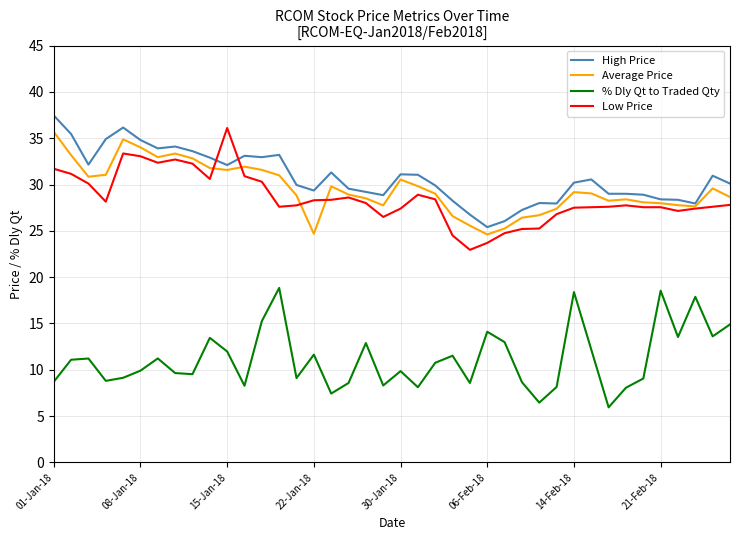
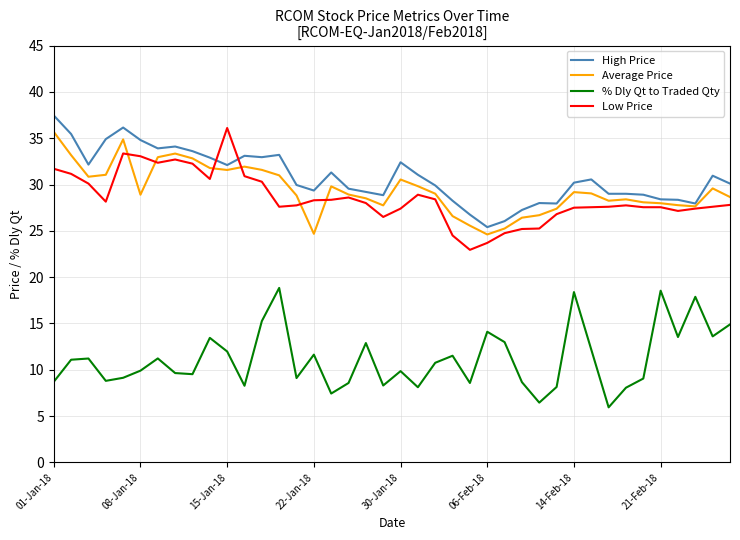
  {
    "High Price": {
      "01-Jan-18": 37,
      "08-Jan-18": 35,
      "15-Jan-18": 32,
      "22-Jan-18": 29,
-     "30-Jan-18": 31,
+     "30-Jan-18": 32,
      "06-Feb-18": 25,
      "14-Feb-18": 30,
      "21-Feb-18": 28
    },
    "Average Price": {
      "01-Jan-18": 36,
-     "08-Jan-18": 34,
+     "08-Jan-18": 29,
      "15-Jan-18": 32,
      "22-Jan-18": 25,
      "30-Jan-18": 31,
      "06-Feb-18": 25,
      "14-Feb-18": 29,
      "21-Feb-18": 28
    },
    "% Dly Qt to Traded Qty": {
      "01-Jan-18": 9,
      "08-Jan-18": 10,
      "15-Jan-18": 12,
      "22-Jan-18": 12,
      "30-Jan-18": 10,
      "06-Feb-18": 14,
      "14-Feb-18": 18,
      "21-Feb-18": 19
    },
    "Low Price": {
      "01-Jan-18": 32,
      "08-Jan-18": 33,
      "15-Jan-18": 36,
      "22-Jan-18": 28,
      "30-Jan-18": 27,
      "06-Feb-18": 24,
      "14-Feb-18": 28,
      "21-Feb-18": 28
    }
  }
